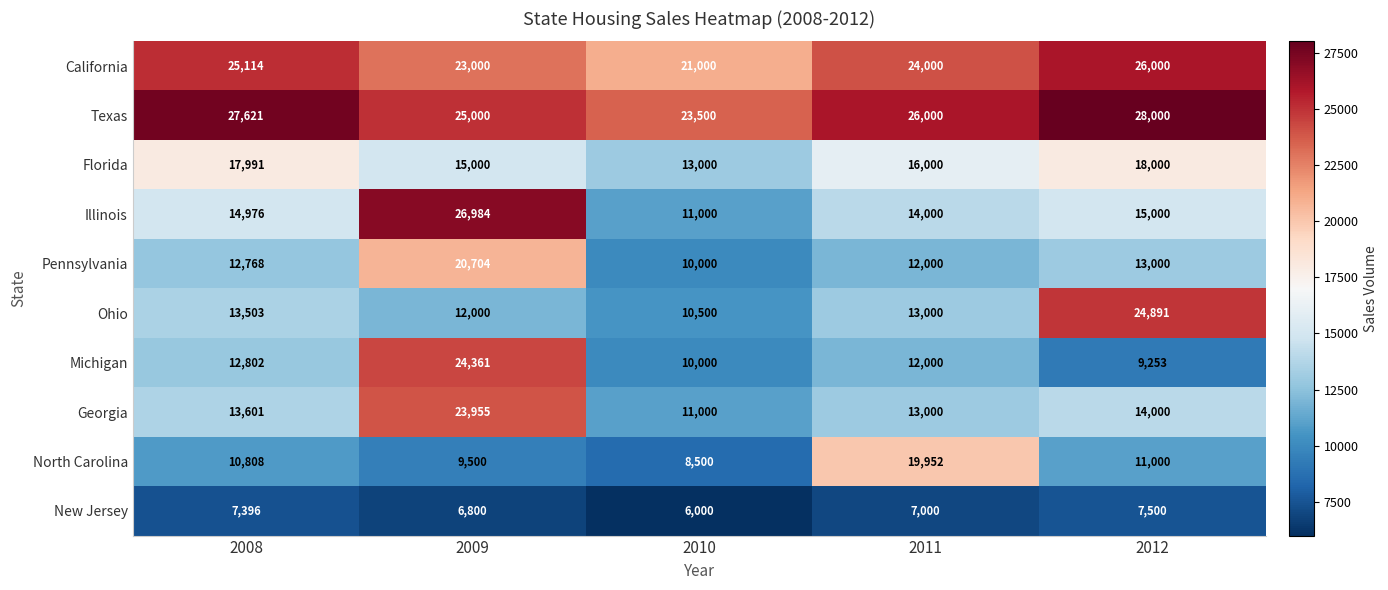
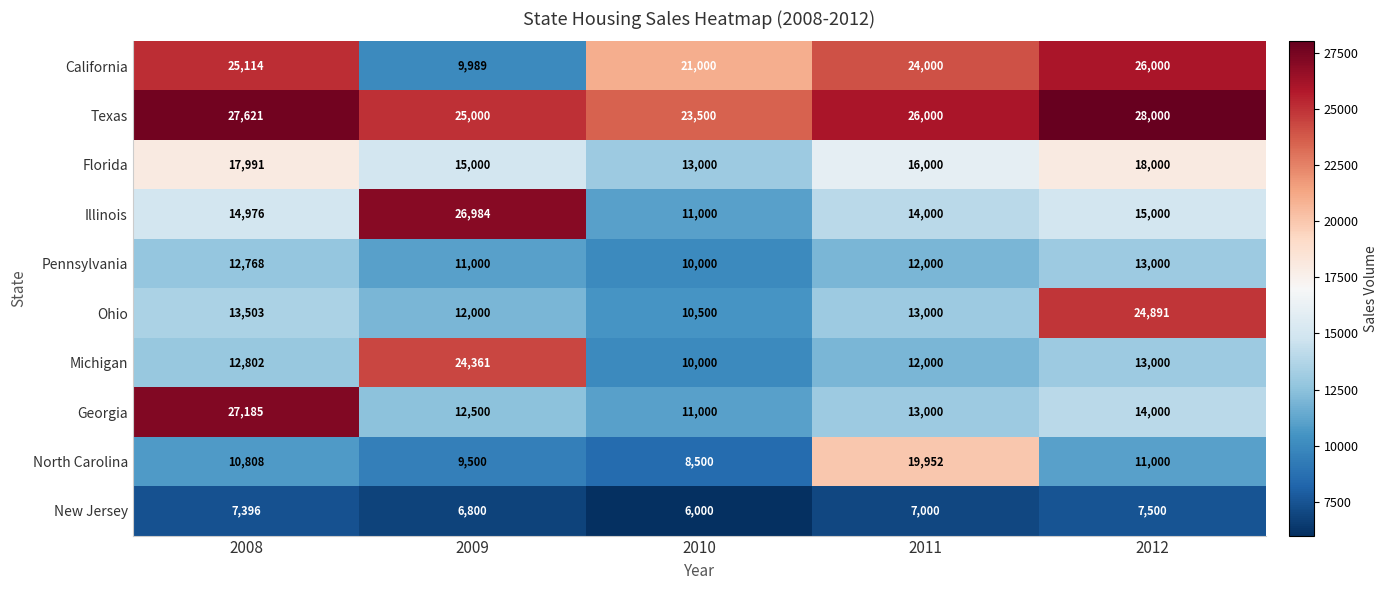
  {
    "California": {
      "2008": "25,114",
-     "2009": "23,000",
+     "2009": "9,989",
      "2010": "21,000",
      "2011": "24,000",
      "2012": "26,000"
    },
    "Texas": {
      "2008": "27,621",
      "2009": "25,000",
      "2010": "23,500",
      "2011": "26,000",
      "2012": "28,000"
    },
    "Florida": {
      "2008": "17,991",
      "2009": "15,000",
      "2010": "13,000",
      "2011": "16,000",
      "2012": "18,000"
    },
    "Illinois": {
      "2008": "14,976",
      "2009": "26,984",
      "2010": "11,000",
      "2011": "14,000",
      "2012": "15,000"
    },
    "Pennsylvania": {
      "2008": "12,768",
-     "2009": "20,704",
+     "2009": "11,000",
      "2010": "10,000",
      "2011": "12,000",
      "2012": "13,000"
    },
    "Ohio": {
      "2008": "13,503",
      "2009": "12,000",
      "2010": "10,500",
      "2011": "13,000",
      "2012": "24,891"
    },
    "Michigan": {
      "2008": "12,802",
      "2009": "24,361",
      "2010": "10,000",
      "2011": "12,000",
-     "2012": "9,253"
+     "2012": "13,000"
    },
    "Georgia": {
-     "2008": "13,601",
-     "2009": "23,955",
+     "2008": "27,185",
+     "2009": "12,500",
      "2010": "11,000",
      "2011": "13,000",
      "2012": "14,000"
    },
    "North Carolina": {
      "2008": "10,808",
      "2009": "9,500",
      "2010": "8,500",
      "2011": "19,952",
      "2012": "11,000"
    },
    "New Jersey": {
      "2008": "7,396",
      "2009": "6,800",
      "2010": "6,000",
      "2011": "7,000",
      "2012": "7,500"
    }
  }
